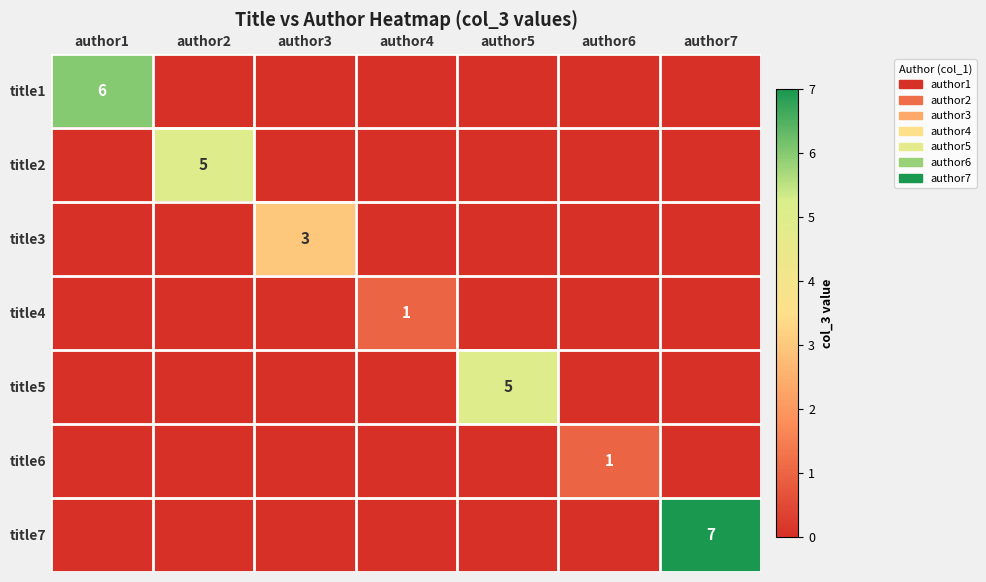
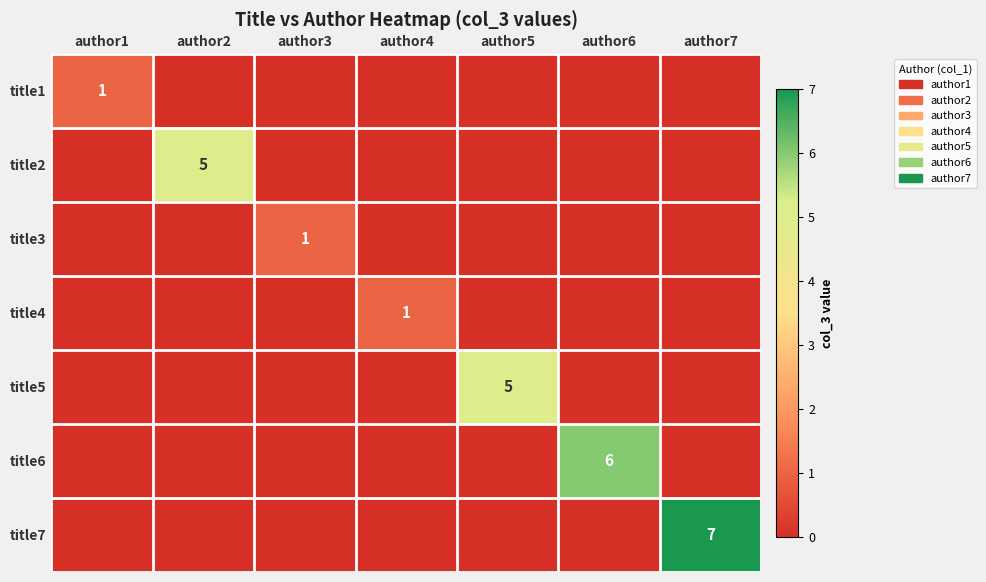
  {
    "title1": {
-     "author1": 6
+     "author1": 1
    },
    "title2": {
      "author2": 5
    },
    "title3": {
-     "author3": 3
+     "author3": 1
    },
    "title4": {
      "author4": 1
    },
    "title5": {
      "author5": 5
    },
    "title6": {
-     "author6": 1
+     "author6": 6
    },
    "title7": {
      "author7": 7
    }
  }
